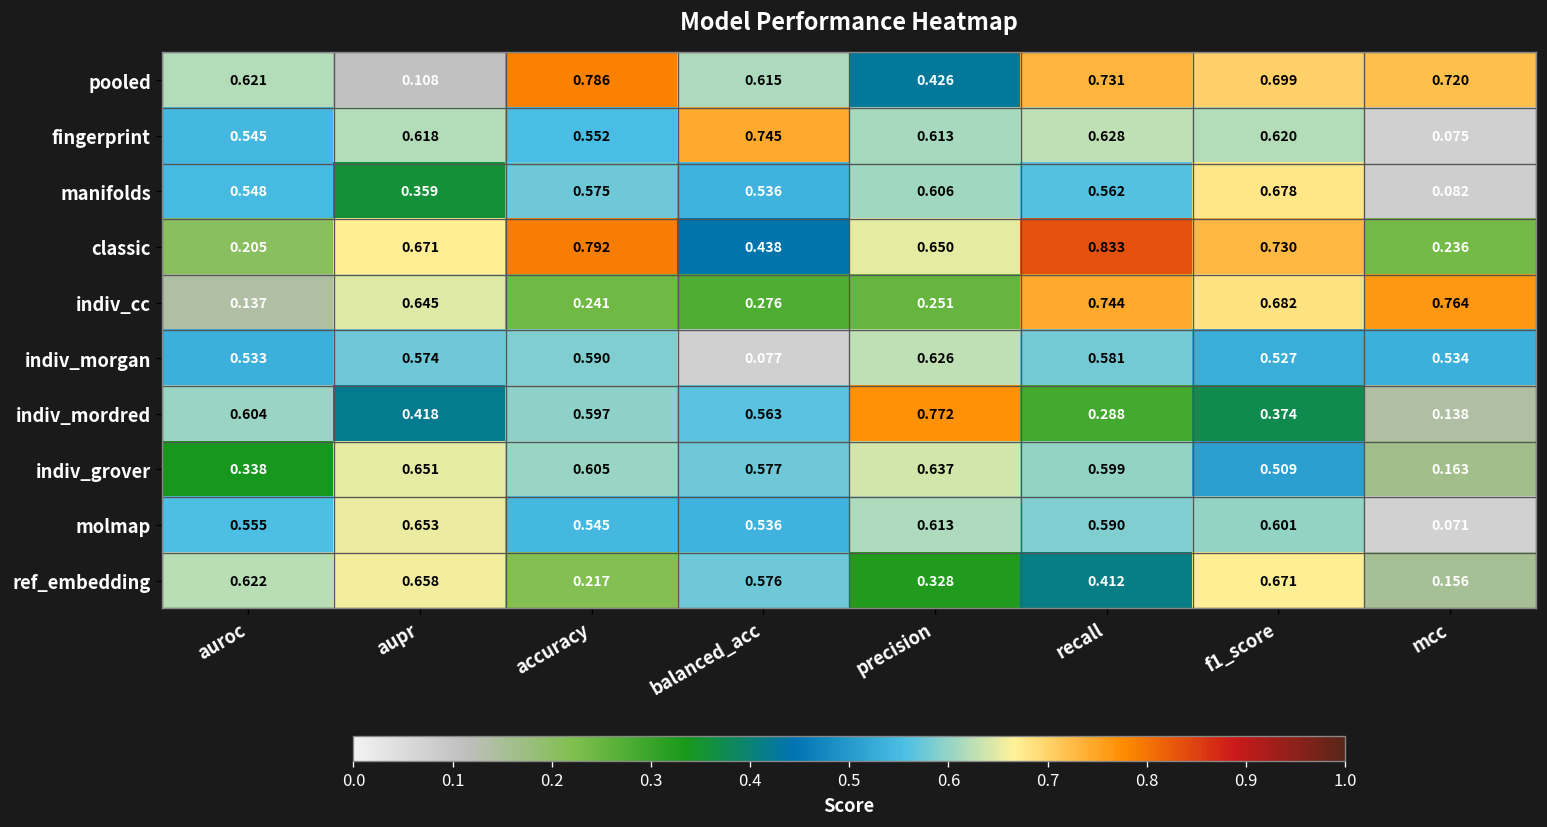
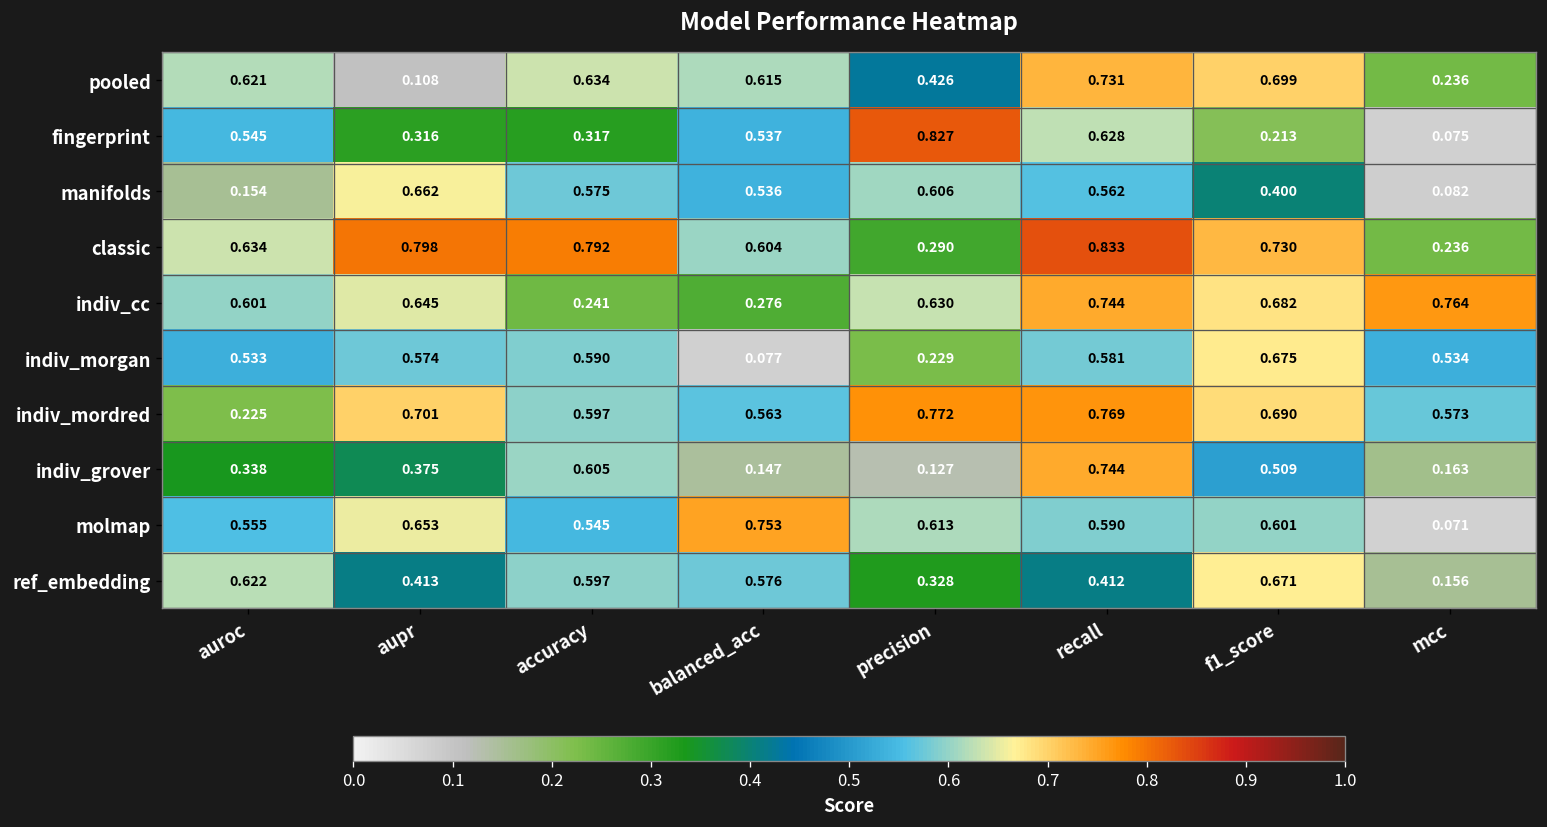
  {
    "pooled": {
      "auroc": 0.621,
      "aupr": 0.108,
-     "accuracy": 0.786,
+     "accuracy": 0.634,
      "balanced_acc": 0.615,
      "precision": 0.426,
      "recall": 0.731,
      "f1_score": 0.699,
-     "mcc": 0.720
+     "mcc": 0.236
    },
    "fingerprint": {
      "auroc": 0.545,
-     "aupr": 0.618,
-     "accuracy": 0.552,
-     "balanced_acc": 0.745,
-     "precision": 0.613,
+     "aupr": 0.316,
+     "accuracy": 0.317,
+     "balanced_acc": 0.537,
+     "precision": 0.827,
      "recall": 0.628,
-     "f1_score": 0.620
+     "f1_score": 0.213
    },
    "manifolds": {
-     "auroc": 0.548,
-     "aupr": 0.359,
+     "auroc": 0.154,
+     "aupr": 0.662,
      "accuracy": 0.575,
      "balanced_acc": 0.536,
      "precision": 0.606,
      "recall": 0.562,
-     "f1_score": 0.678,
+     "f1_score": 0.400,
      "mcc": 0.082
    },
    "classic": {
-     "auroc": 0.205,
-     "aupr": 0.671,
+     "auroc": 0.634,
+     "aupr": 0.798,
      "accuracy": 0.792,
-     "balanced_acc": 0.438,
-     "precision": 0.650,
+     "balanced_acc": 0.604,
+     "precision": 0.290,
      "recall": 0.833,
      "f1_score": 0.730,
      "mcc": 0.236
    },
    "indiv_cc": {
-     "auroc": 0.137,
+     "auroc": 0.601,
      "aupr": 0.645,
      "accuracy": 0.241,
      "balanced_acc": 0.276,
-     "precision": 0.251,
+     "precision": 0.630,
      "recall": 0.744,
      "f1_score": 0.682,
      "mcc": 0.764
    },
    "indiv_morgan": {
      "auroc": 0.533,
      "aupr": 0.574,
      "accuracy": 0.590,
-     "precision": 0.626,
+     "precision": 0.229,
      "recall": 0.581,
-     "f1_score": 0.527,
+     "f1_score": 0.675,
      "mcc": 0.534
    },
    "indiv_mordred": {
-     "auroc": 0.604,
-     "aupr": 0.418,
+     "auroc": 0.225,
+     "aupr": 0.701,
      "accuracy": 0.597,
      "balanced_acc": 0.563,
      "precision": 0.772,
-     "recall": 0.288,
-     "f1_score": 0.374,
-     "mcc": 0.138
+     "recall": 0.769,
+     "f1_score": 0.690,
+     "mcc": 0.573
    },
    "indiv_grover": {
      "auroc": 0.338,
-     "aupr": 0.651,
+     "aupr": 0.375,
      "accuracy": 0.605,
-     "balanced_acc": 0.577,
-     "precision": 0.637,
-     "recall": 0.599,
+     "balanced_acc": 0.147,
+     "precision": 0.127,
+     "recall": 0.744,
      "f1_score": 0.509,
      "mcc": 0.163
    },
    "molmap": {
      "auroc": 0.555,
      "aupr": 0.653,
      "accuracy": 0.545,
-     "balanced_acc": 0.536,
+     "balanced_acc": 0.753,
      "precision": 0.613,
      "recall": 0.590,
      "f1_score": 0.601
    },
    "ref_embedding": {
      "auroc": 0.622,
-     "aupr": 0.658,
-     "accuracy": 0.217,
+     "aupr": 0.413,
+     "accuracy": 0.597,
      "balanced_acc": 0.576,
      "precision": 0.328,
      "recall": 0.412,
      "f1_score": 0.671,
      "mcc": 0.156
    }
  }
